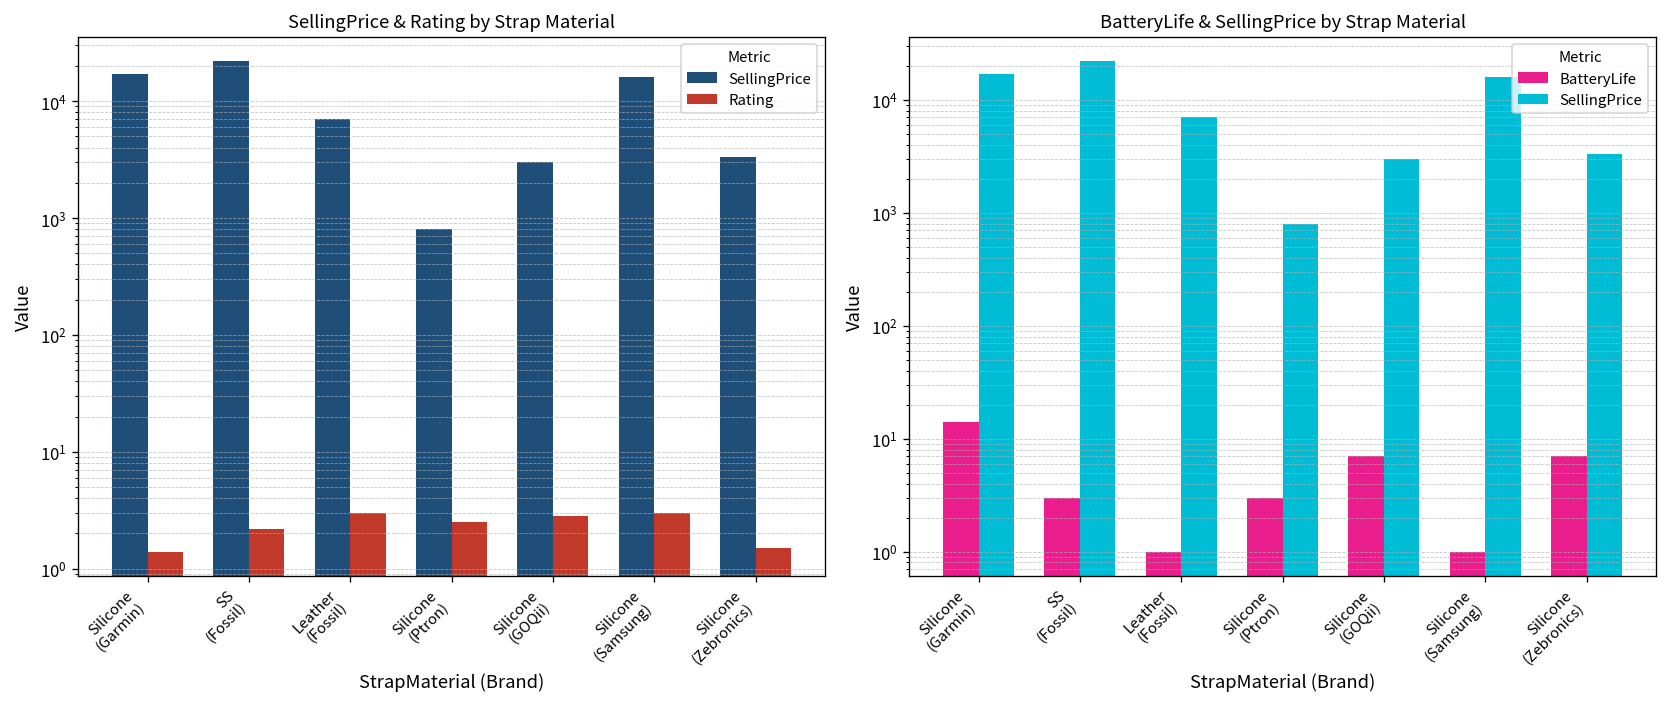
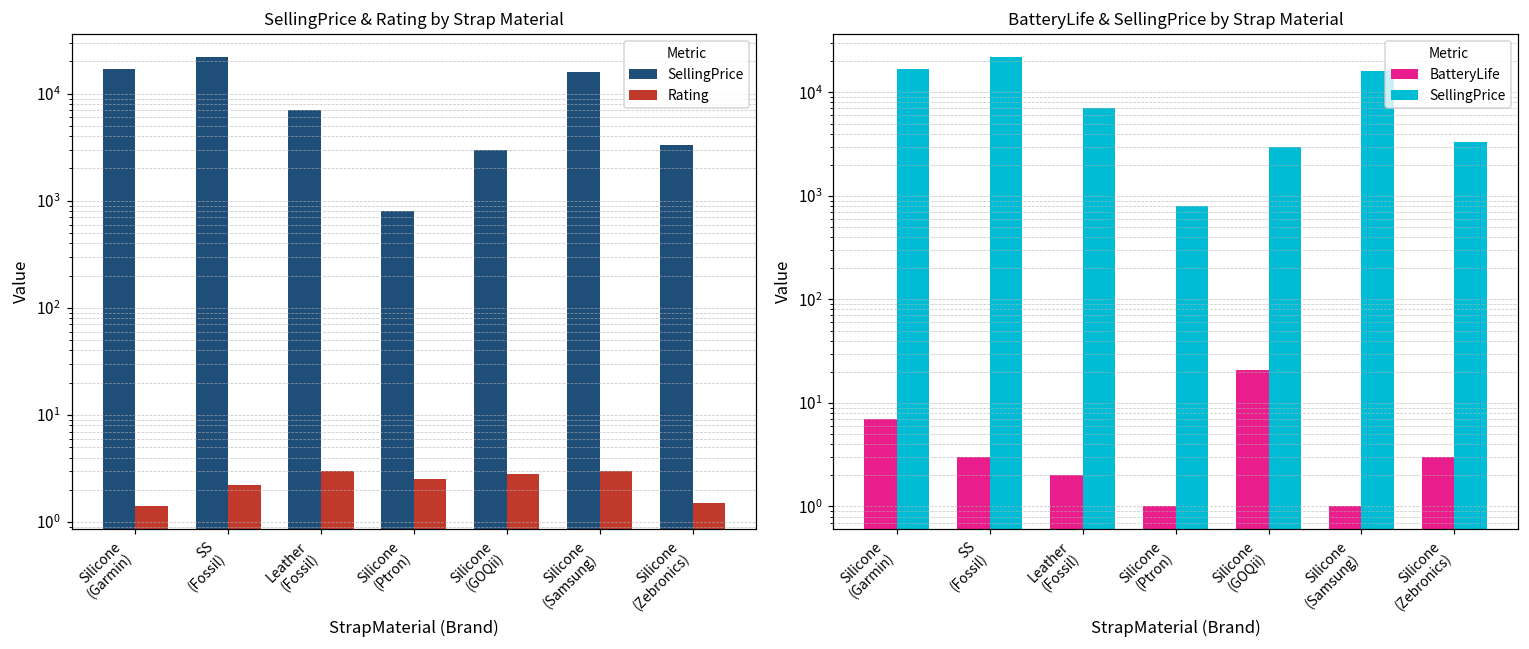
  {
    "SellingPrice & Rating by Strap Material": {
      "Rating": {
        "Silicone (Garmin)": 1.4,
        "SS (Fossil)": 2.2,
        "Leather (Fossil)": 3.0,
        "Silicone (Ptron)": 2.5,
        "Silicone (GOQii)": 2.8,
        "Silicone (Samsung)": 3.0,
        "Silicone (Zebronics)": 1.5
      }
    },
    "BatteryLife & SellingPrice by Strap Material": {
      "BatteryLife": {
-       "Silicone (Garmin)": 14,
+       "Silicone (Garmin)": 7,
        "SS (Fossil)": 3,
-       "Leather (Fossil)": 1,
-       "Silicone (Ptron)": 3,
-       "Silicone (GOQii)": 7,
+       "Leather (Fossil)": 2,
+       "Silicone (Ptron)": 1,
+       "Silicone (GOQii)": 21,
        "Silicone (Samsung)": 1,
-       "Silicone (Zebronics)": 7
+       "Silicone (Zebronics)": 3
      },
      "SellingPrice": {
        "Silicone (Garmin)": 17000,
        "SS (Fossil)": 22000,
        "Leather (Fossil)": 7000,
        "Silicone (Ptron)": 800,
        "Silicone (GOQii)": 3000,
        "Silicone (Samsung)": 16000,
        "Silicone (Zebronics)": 3300
      }
    }
  }
